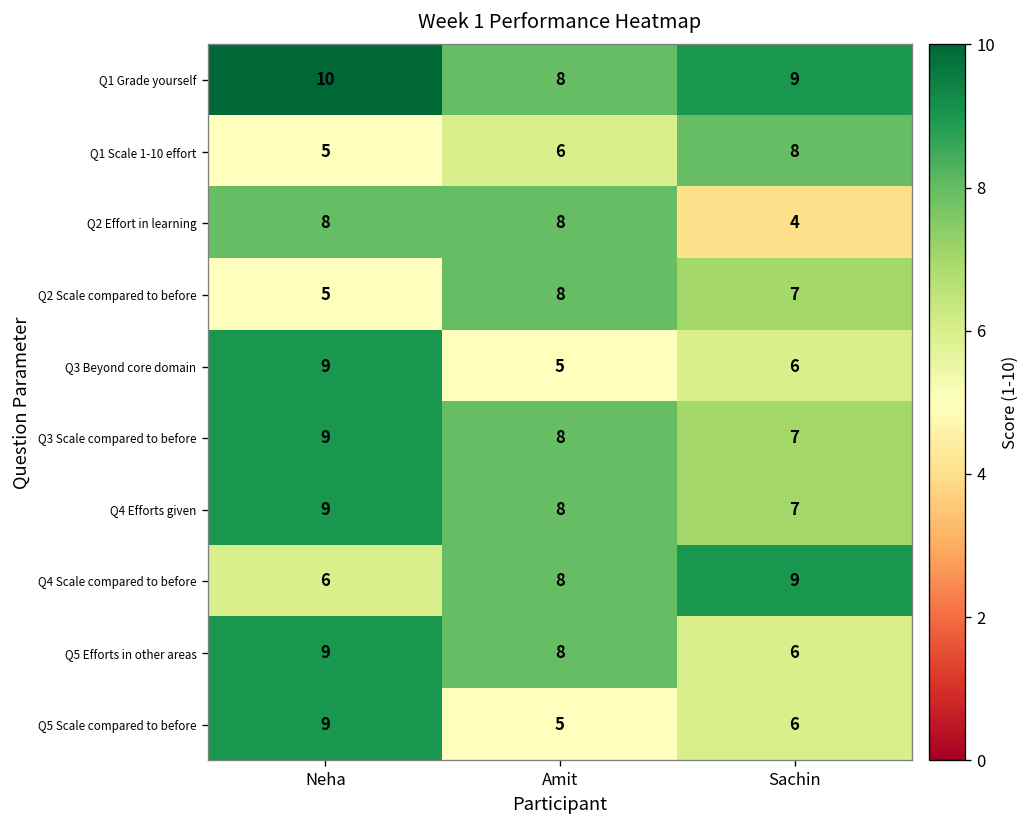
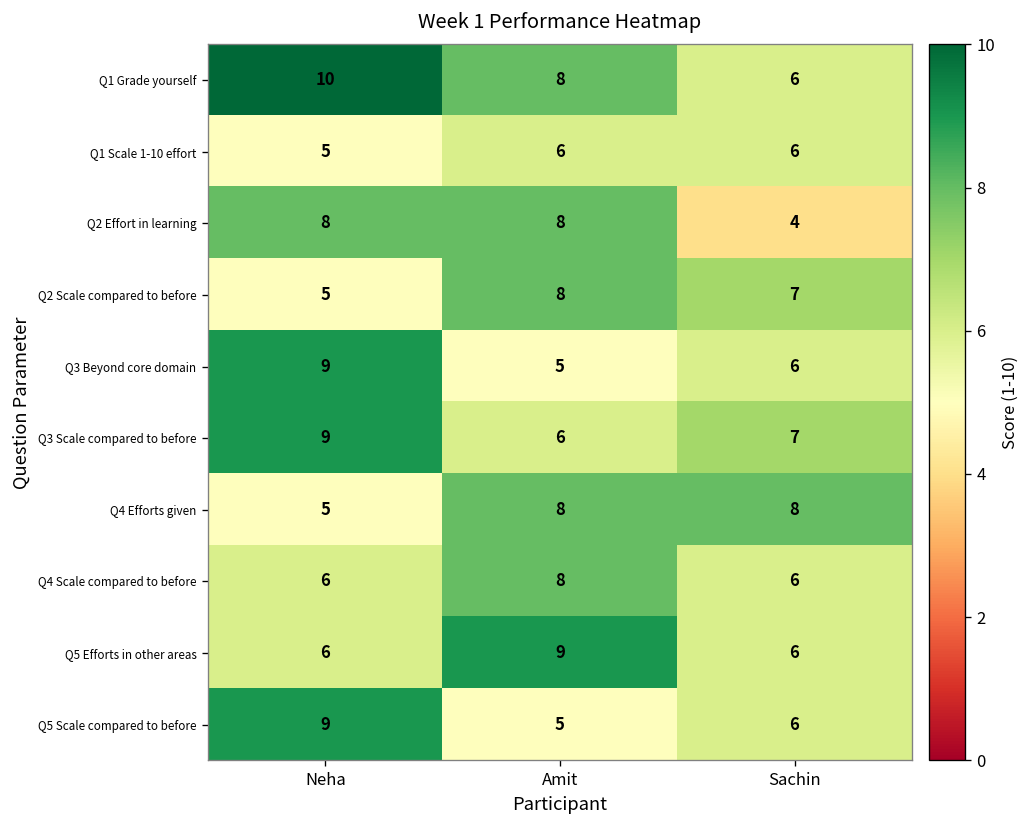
  {
    "Q1 Grade yourself": {
      "Neha": 10,
      "Amit": 8,
-     "Sachin": 9
+     "Sachin": 6
    },
    "Q1 Scale 1-10 effort": {
      "Neha": 5,
      "Amit": 6,
-     "Sachin": 8
+     "Sachin": 6
    },
    "Q2 Effort in learning": {
      "Neha": 8,
      "Amit": 8,
      "Sachin": 4
    },
    "Q2 Scale compared to before": {
      "Neha": 5,
      "Amit": 8,
      "Sachin": 7
    },
    "Q3 Beyond core domain": {
      "Neha": 9,
      "Amit": 5,
      "Sachin": 6
    },
    "Q3 Scale compared to before": {
      "Neha": 9,
-     "Amit": 8,
+     "Amit": 6,
      "Sachin": 7
    },
    "Q4 Efforts given": {
-     "Neha": 9,
+     "Neha": 5,
      "Amit": 8,
-     "Sachin": 7
+     "Sachin": 8
    },
    "Q4 Scale compared to before": {
      "Neha": 6,
      "Amit": 8,
-     "Sachin": 9
+     "Sachin": 6
    },
    "Q5 Efforts in other areas": {
-     "Neha": 9,
-     "Amit": 8,
+     "Neha": 6,
+     "Amit": 9,
      "Sachin": 6
    },
    "Q5 Scale compared to before": {
      "Neha": 9,
      "Amit": 5,
      "Sachin": 6
    }
  }
